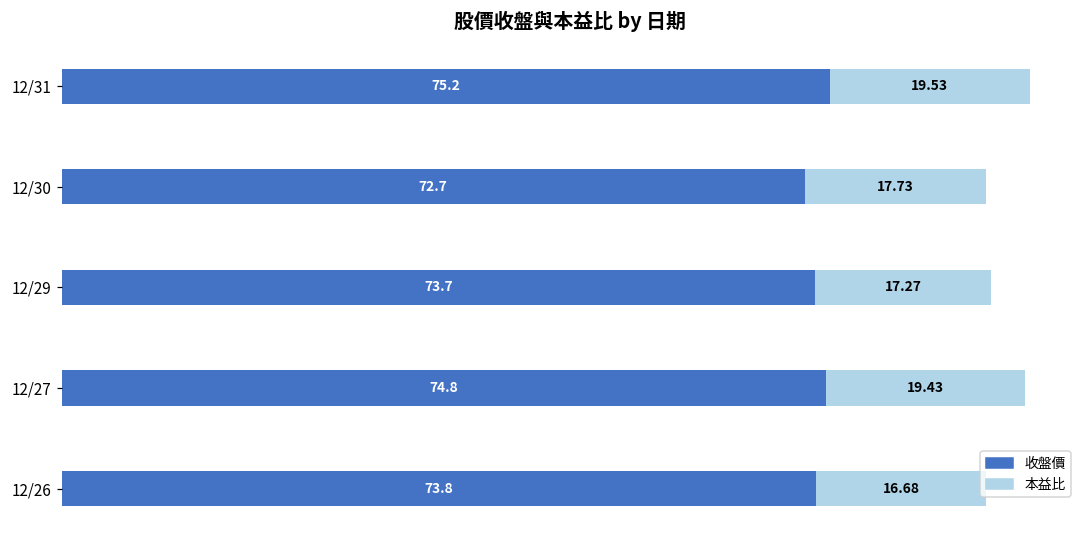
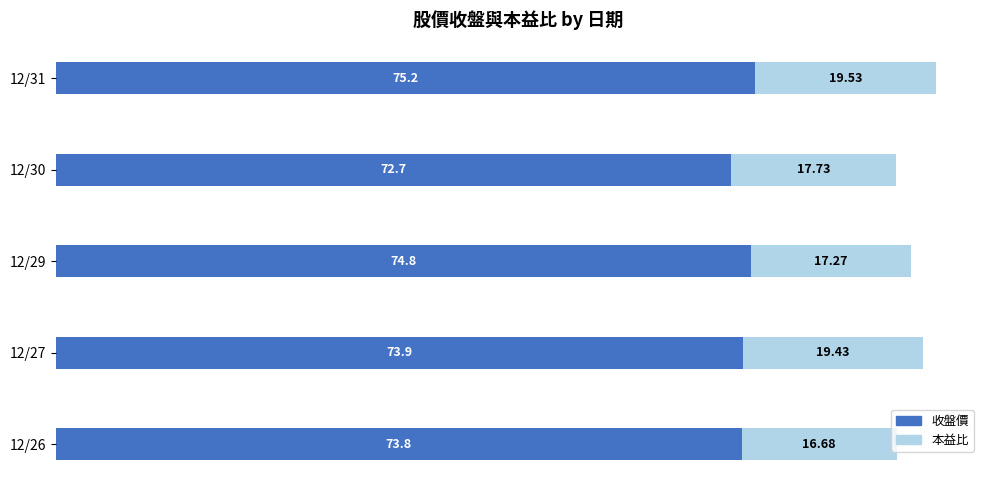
  {
    "收盤價": {
      "12/31": 75.2,
      "12/30": 72.7,
-     "12/29": 73.7,
-     "12/27": 74.8,
+     "12/29": 74.8,
+     "12/27": 73.9,
      "12/26": 73.8
    },
    "本益比": {
      "12/31": 19.53,
      "12/30": 17.73,
      "12/29": 17.27,
      "12/27": 19.43
    }
  }
